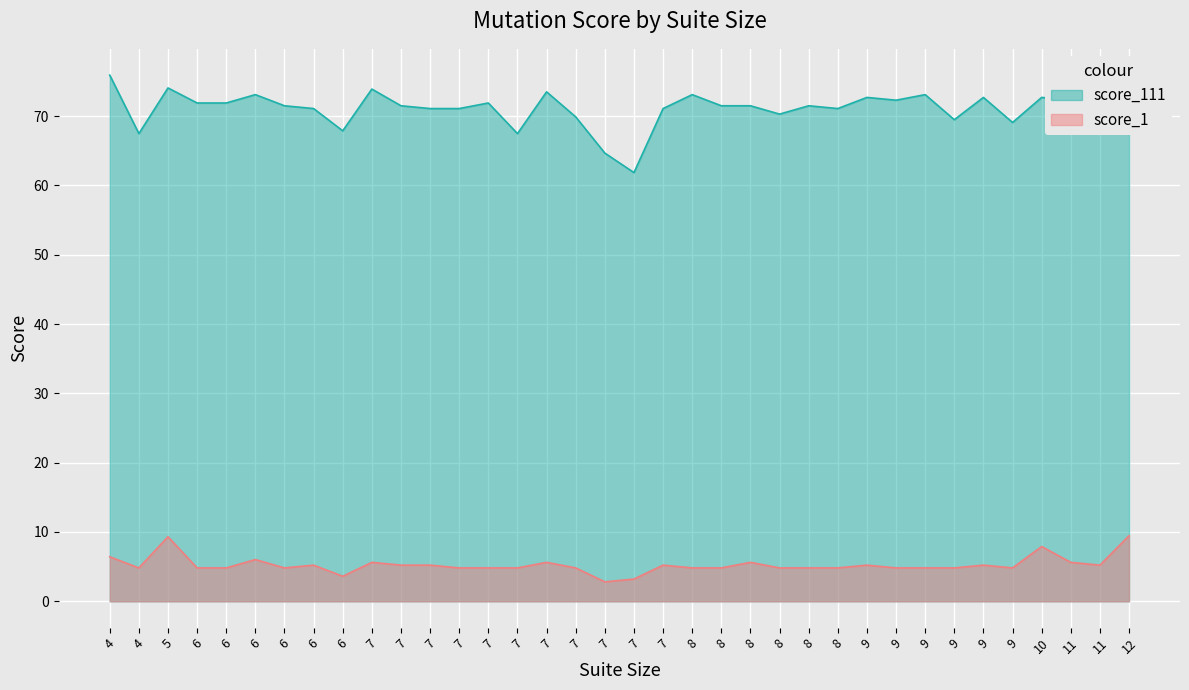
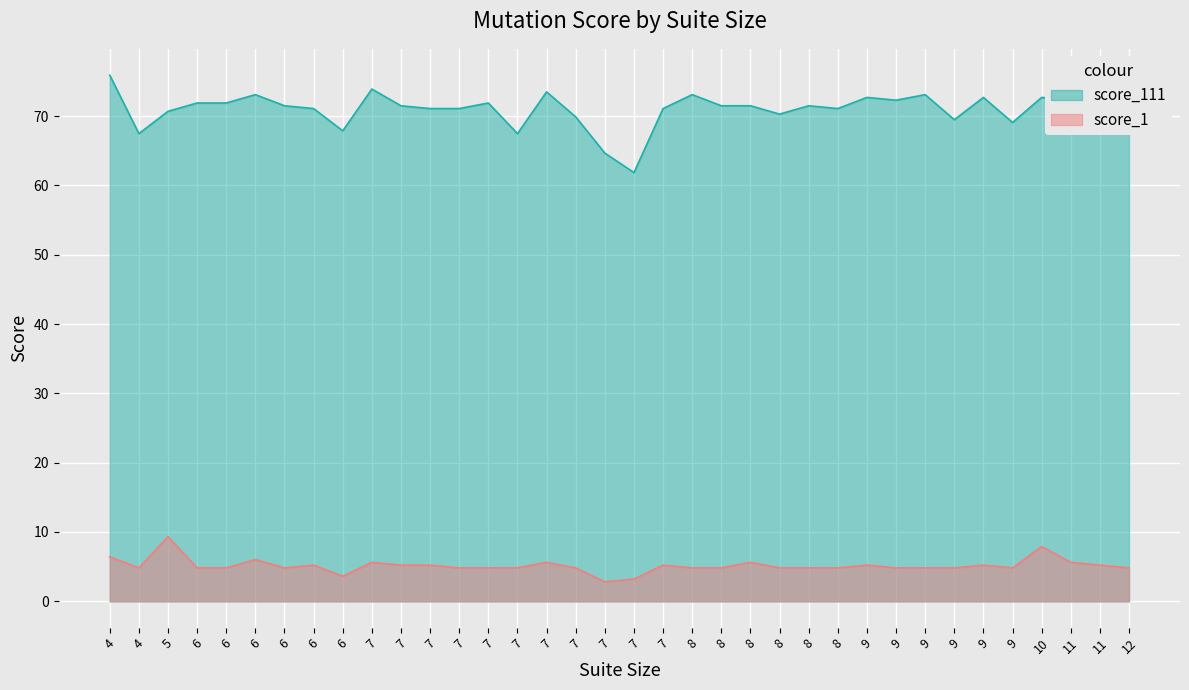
  {
    "score_111": {
-     "5": 74,
+     "5": 71,
      "10": 73
    },
    "score_1": {
      "5": 9,
      "10": 8,
-     "12": 9
+     "12": 5
    }
  }
